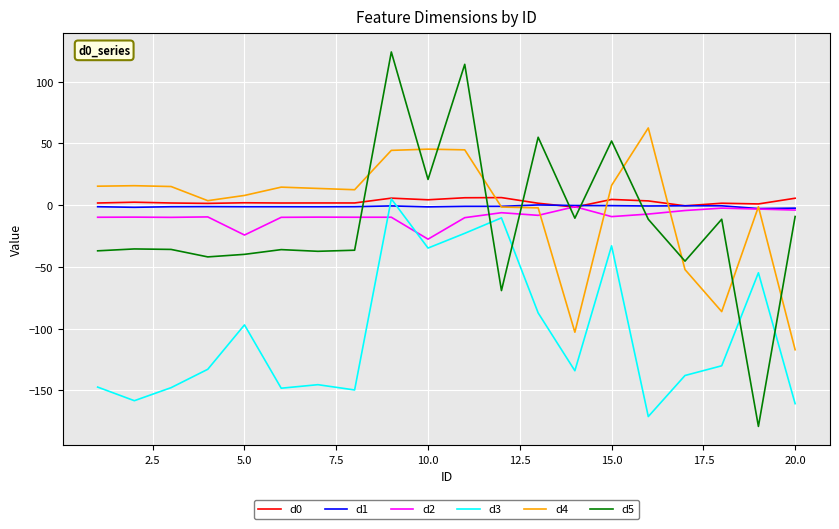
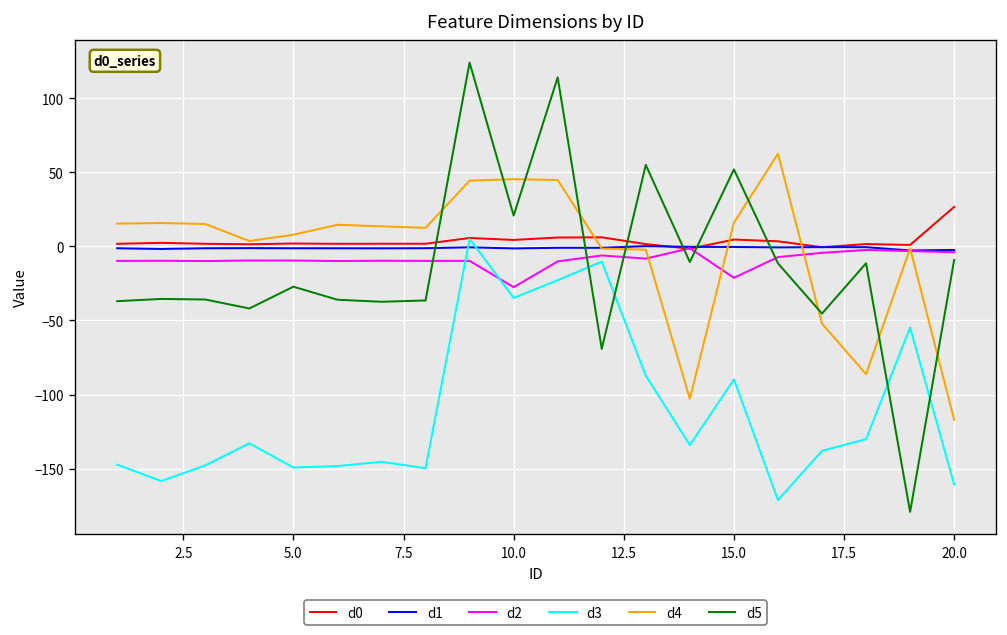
  {
    "d0": {
      "5.0": 2,
      "10.0": 4,
      "15.0": 5,
-     "20.0": 6
+     "20.0": 27
    },
    "d1": {
      "5.0": -1,
      "10.0": -1,
      "15.0": 0
    },
    "d2": {
-     "5.0": -24,
+     "5.0": -10,
      "10.0": -28,
-     "15.0": -9
+     "15.0": -21
    },
    "d3": {
-     "5.0": -97,
+     "5.0": -149,
      "10.0": -35,
-     "15.0": -33,
+     "15.0": -90,
      "20.0": -161
    },
    "d4": {
      "5.0": 8,
      "10.0": 45,
      "15.0": 16,
      "20.0": -117
    },
    "d5": {
-     "5.0": -40,
+     "5.0": -27,
      "10.0": 21,
      "15.0": 52,
      "20.0": -9
    }
  }
